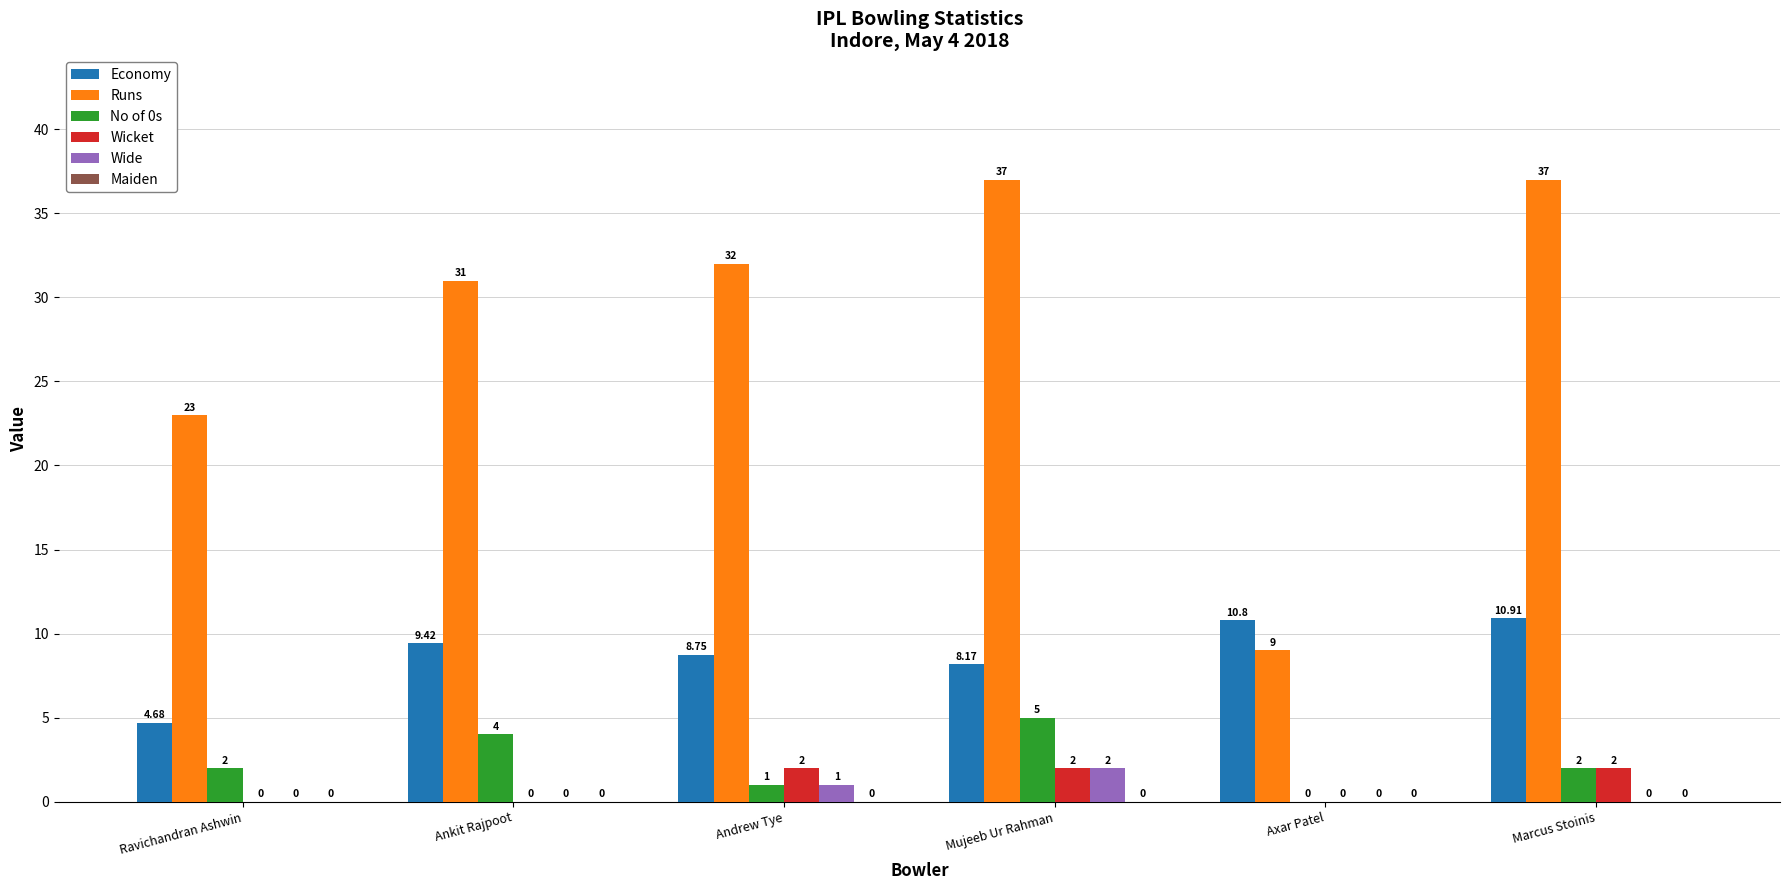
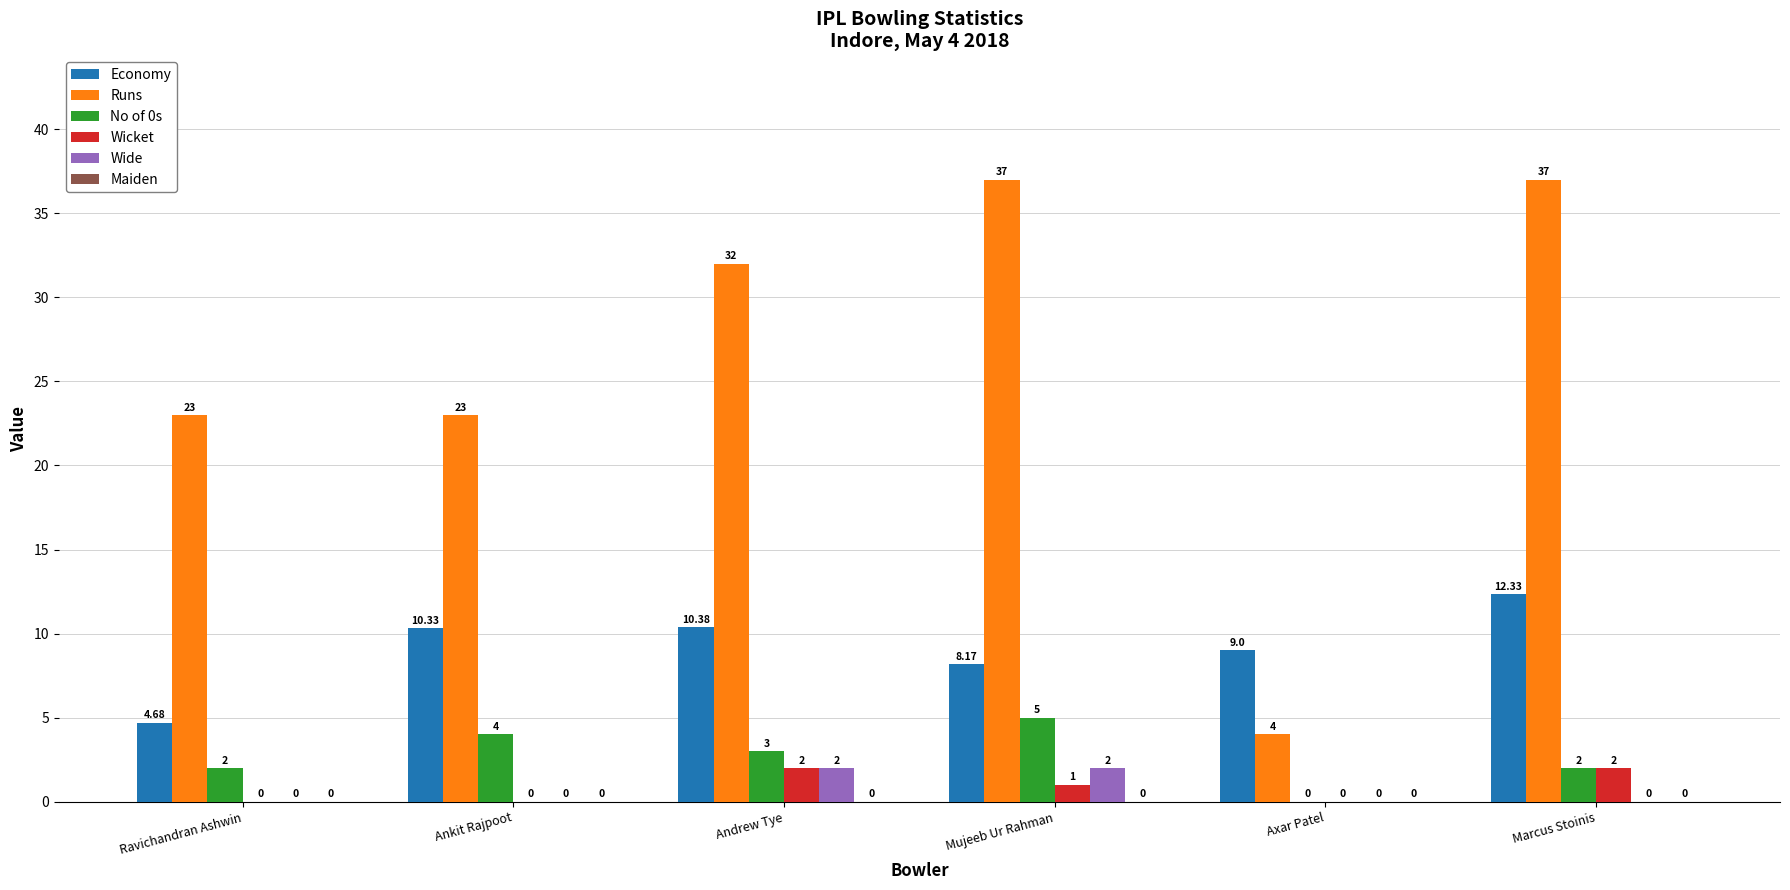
  {
    "Economy": {
      "Ravichandran Ashwin": 4.68,
-     "Ankit Rajpoot": 9.42,
-     "Andrew Tye": 8.75,
+     "Ankit Rajpoot": 10.33,
+     "Andrew Tye": 10.38,
      "Mujeeb Ur Rahman": 8.17,
-     "Axar Patel": 10.8,
-     "Marcus Stoinis": 10.91
+     "Axar Patel": 9.0,
+     "Marcus Stoinis": 12.33
    },
    "Runs": {
      "Ravichandran Ashwin": 23,
-     "Ankit Rajpoot": 31,
+     "Ankit Rajpoot": 23,
      "Andrew Tye": 32,
      "Mujeeb Ur Rahman": 37,
-     "Axar Patel": 9,
+     "Axar Patel": 4,
      "Marcus Stoinis": 37
    },
    "No of 0s": {
      "Ravichandran Ashwin": 2,
      "Ankit Rajpoot": 4,
-     "Andrew Tye": 1,
+     "Andrew Tye": 3,
      "Mujeeb Ur Rahman": 5,
      "Axar Patel": 0,
      "Marcus Stoinis": 2
    },
    "Wicket": {
      "Ravichandran Ashwin": 0,
      "Ankit Rajpoot": 0,
      "Andrew Tye": 2,
-     "Mujeeb Ur Rahman": 2,
+     "Mujeeb Ur Rahman": 1,
      "Axar Patel": 0,
      "Marcus Stoinis": 2
    },
    "Wide": {
      "Ravichandran Ashwin": 0,
      "Ankit Rajpoot": 0,
-     "Andrew Tye": 1,
+     "Andrew Tye": 2,
      "Mujeeb Ur Rahman": 2,
      "Axar Patel": 0,
      "Marcus Stoinis": 0
    },
    "Maiden": {
      "Ravichandran Ashwin": 0,
      "Ankit Rajpoot": 0,
      "Andrew Tye": 0,
      "Mujeeb Ur Rahman": 0,
      "Axar Patel": 0,
      "Marcus Stoinis": 0
    }
  }
